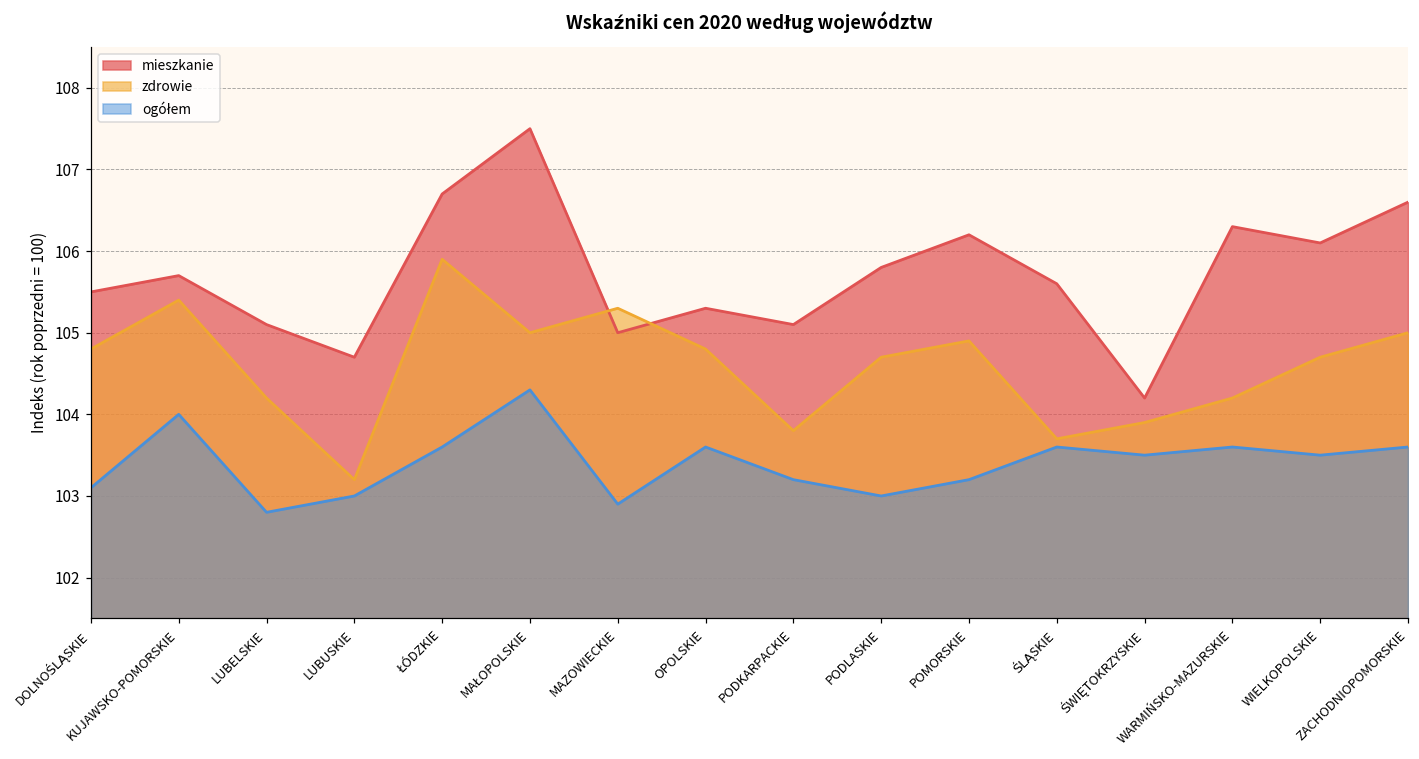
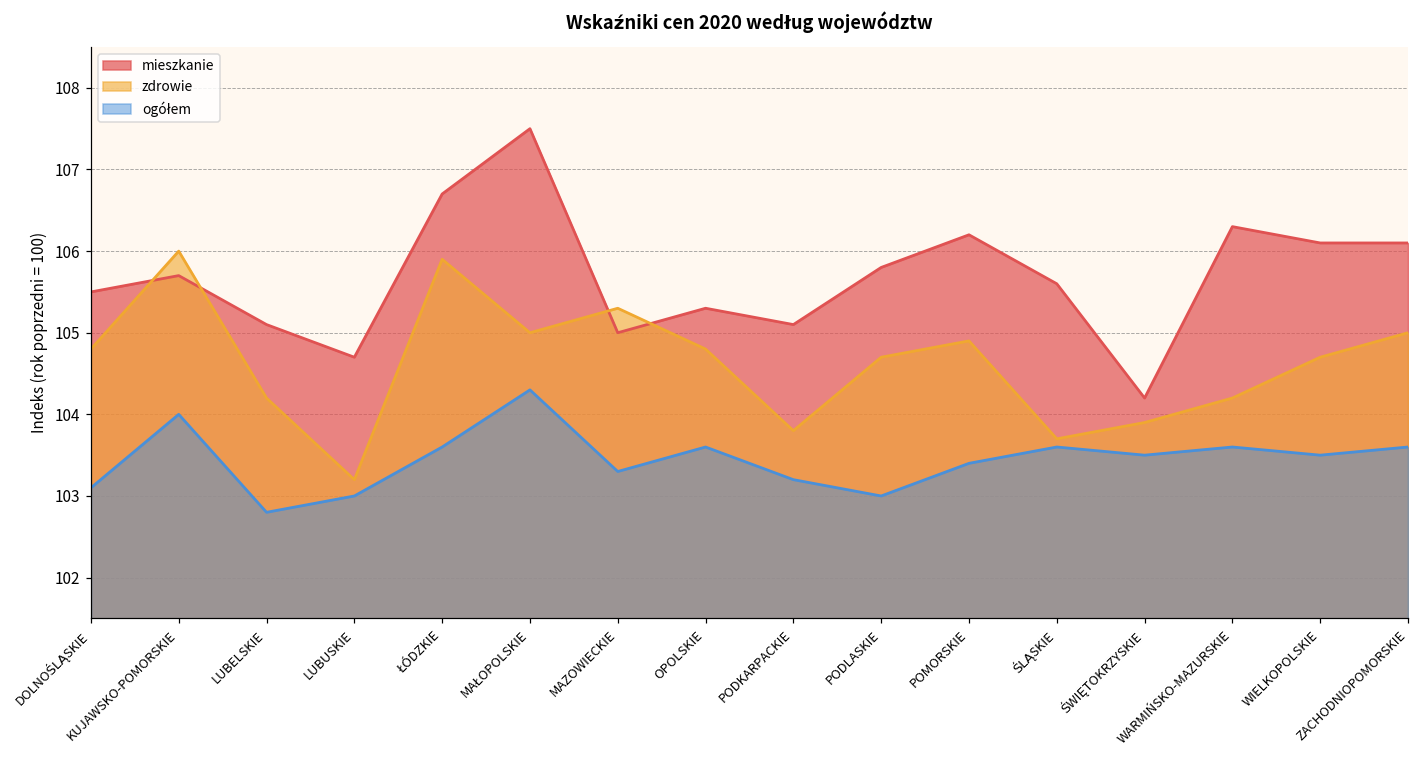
  {
    "mieszkanie": {
      "DOLNOŚLĄSKIE": 105.5,
      "KUJAWSKO-POMORSKIE": 105.7,
      "LUBELSKIE": 105.1,
      "LUBUSKIE": 104.7,
      "ŁÓDZKIE": 106.7,
      "MAŁOPOLSKIE": 107.5,
      "MAZOWIECKIE": 105.0,
      "OPOLSKIE": 105.3,
      "PODKARPACKIE": 105.1,
      "PODLASKIE": 105.8,
      "POMORSKIE": 106.2,
      "ŚLĄSKIE": 105.6,
      "ŚWIĘTOKRZYSKIE": 104.2,
      "WARMIŃSKO-MAZURSKIE": 106.3,
      "WIELKOPOLSKIE": 106.1,
-     "ZACHODNIOPOMORSKIE": 106.6
+     "ZACHODNIOPOMORSKIE": 106.1
    },
    "zdrowie": {
      "DOLNOŚLĄSKIE": 104.8,
-     "KUJAWSKO-POMORSKIE": 105.4,
+     "KUJAWSKO-POMORSKIE": 106.0,
      "LUBELSKIE": 104.2,
      "LUBUSKIE": 103.2,
      "ŁÓDZKIE": 105.9,
      "MAŁOPOLSKIE": 105.0,
      "MAZOWIECKIE": 105.3,
      "OPOLSKIE": 104.8,
      "PODKARPACKIE": 103.8,
      "PODLASKIE": 104.7,
      "POMORSKIE": 104.9,
      "ŚLĄSKIE": 103.7,
      "ŚWIĘTOKRZYSKIE": 103.9,
      "WARMIŃSKO-MAZURSKIE": 104.2,
      "WIELKOPOLSKIE": 104.7,
      "ZACHODNIOPOMORSKIE": 105.0
    },
    "ogółem": {
      "DOLNOŚLĄSKIE": 103.1,
      "KUJAWSKO-POMORSKIE": 104.0,
      "LUBELSKIE": 102.8,
      "LUBUSKIE": 103.0,
      "ŁÓDZKIE": 103.6,
      "MAŁOPOLSKIE": 104.3,
-     "MAZOWIECKIE": 102.9,
+     "MAZOWIECKIE": 103.3,
      "OPOLSKIE": 103.6,
      "PODKARPACKIE": 103.2,
      "PODLASKIE": 103.0,
-     "POMORSKIE": 103.2,
+     "POMORSKIE": 103.4,
      "ŚLĄSKIE": 103.6,
      "ŚWIĘTOKRZYSKIE": 103.5,
      "WARMIŃSKO-MAZURSKIE": 103.6,
      "WIELKOPOLSKIE": 103.5,
      "ZACHODNIOPOMORSKIE": 103.6
    }
  }
